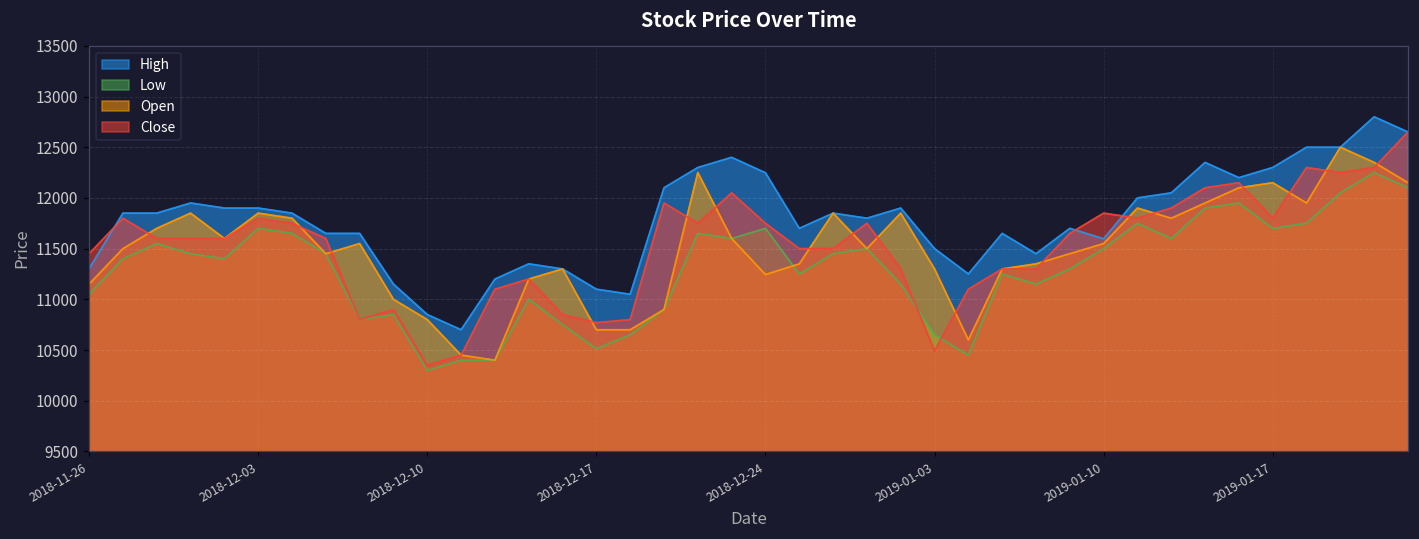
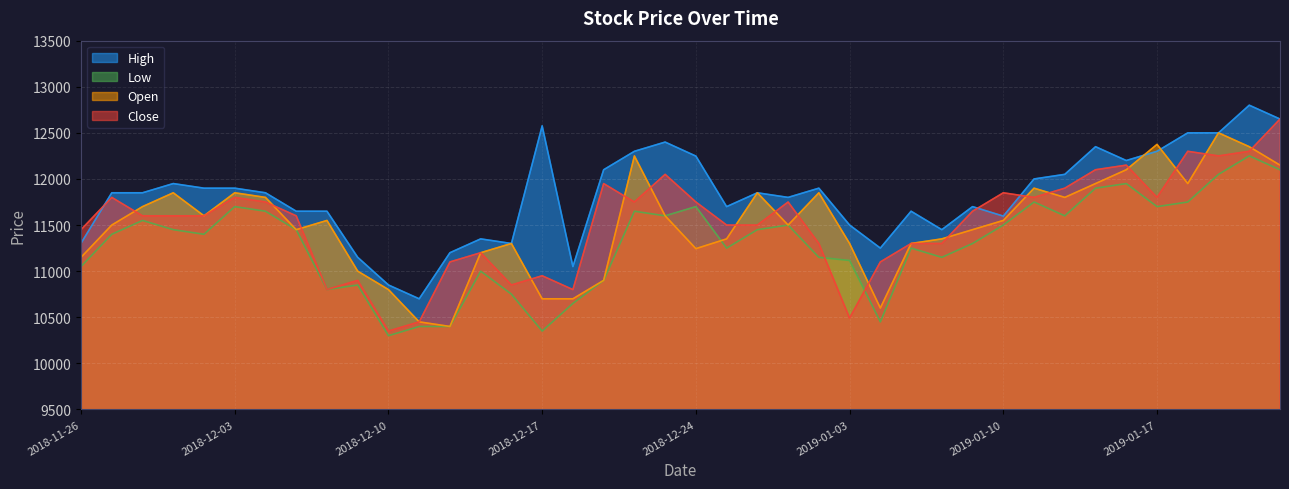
  {
    "High": {
      "2018-11-26": 11300,
      "2018-12-03": 11900,
      "2018-12-10": 10900,
-     "2018-12-17": 11100,
+     "2018-12-17": 12600,
      "2018-12-24": 12200,
      "2019-01-03": 11500,
      "2019-01-10": 11600,
      "2019-01-17": 12300
    },
    "Low": {
      "2018-11-26": 11100,
      "2018-12-03": 11700,
      "2018-12-10": 10300,
-     "2018-12-17": 10500,
+     "2018-12-17": 10400,
      "2018-12-24": 11700,
-     "2019-01-03": 10700,
+     "2019-01-03": 11100,
      "2019-01-10": 11500,
      "2019-01-17": 11700
    },
    "Open": {
      "2018-11-26": 11200,
      "2018-12-03": 11900,
      "2018-12-10": 10800,
      "2018-12-17": 10700,
      "2018-12-24": 11200,
      "2019-01-03": 11300,
      "2019-01-10": 11600,
-     "2019-01-17": 12200
+     "2019-01-17": 12400
    },
    "Close": {
      "2018-11-26": 11500,
      "2018-12-03": 11800,
      "2018-12-10": 10400,
-     "2018-12-17": 10800,
+     "2018-12-17": 11000,
      "2018-12-24": 11800,
      "2019-01-03": 10500,
      "2019-01-10": 11900,
      "2019-01-17": 11800
    }
  }
